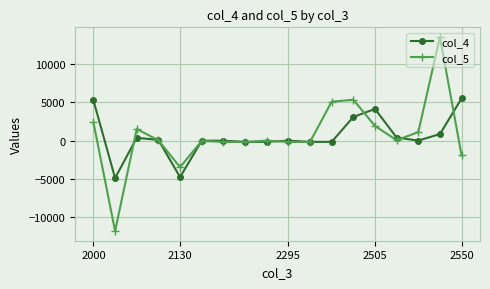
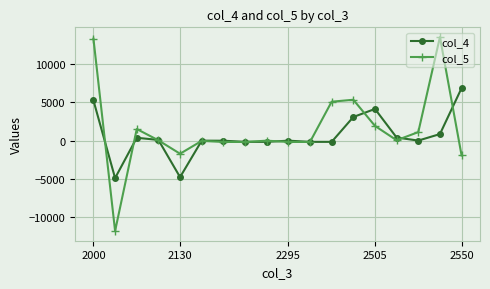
  {
    "col_4": {
      "2000": 5000,
      "2130": -5000,
      "2505": 4000,
-     "2550": 6000
+     "2550": 7000
    },
    "col_5": {
-     "2000": 2000,
-     "2130": -3000,
+     "2000": 13000,
+     "2130": -2000,
      "2505": 2000,
      "2550": -2000
    }
  }
